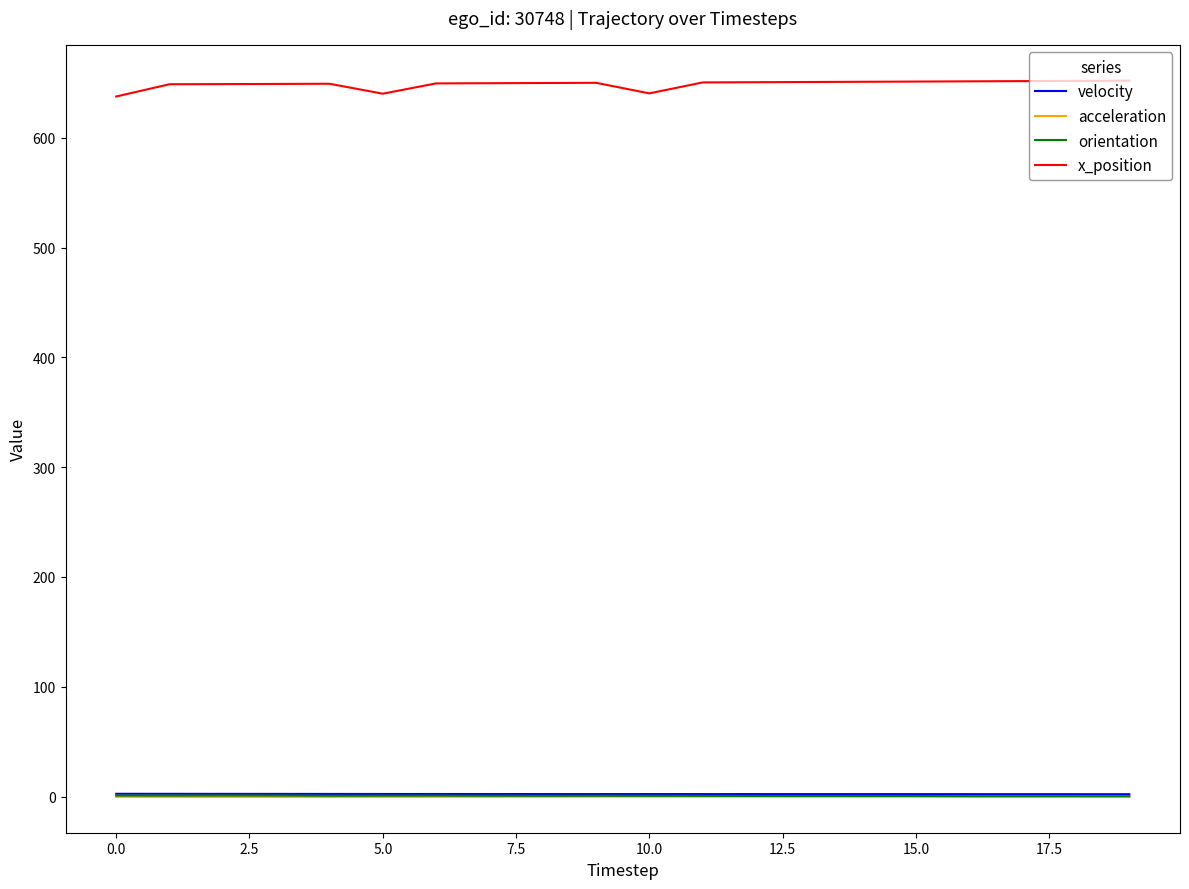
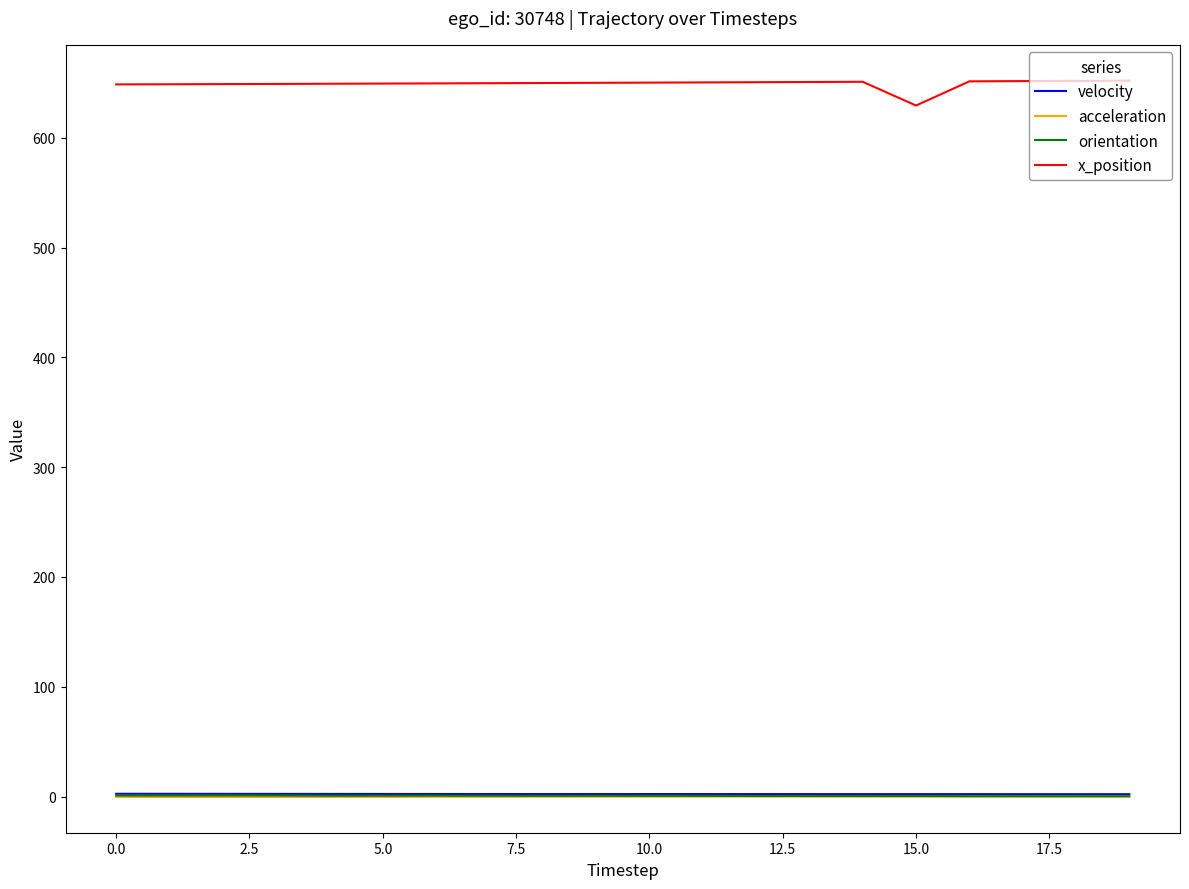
  {
    "x_position": {
-     "0.0": 638,
-     "5.0": 640,
-     "10.0": 640,
-     "15.0": 651
+     "0.0": 649,
+     "5.0": 649,
+     "10.0": 650,
+     "15.0": 629
    }
  }
